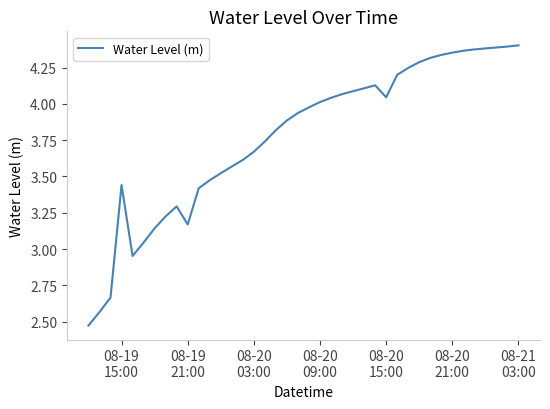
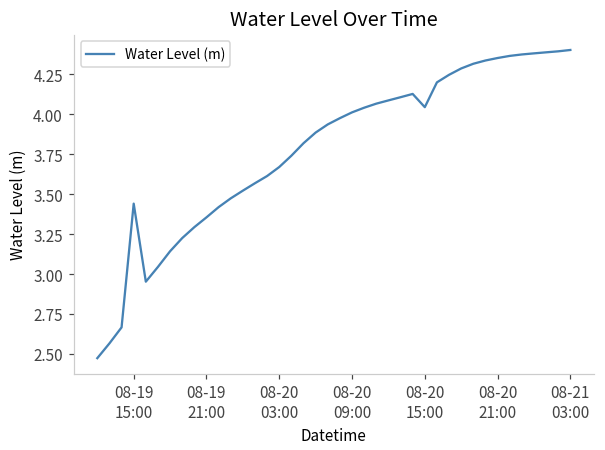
  {
    "08-19 15:00": 3.44,
-   "08-19 21:00": 3.17,
+   "08-19 21:00": 3.36,
    "08-20 03:00": 3.67,
    "08-20 09:00": 4.01,
    "08-20 15:00": 4.05,
    "08-20 21:00": 4.35,
    "08-21 03:00": 4.40
  }
